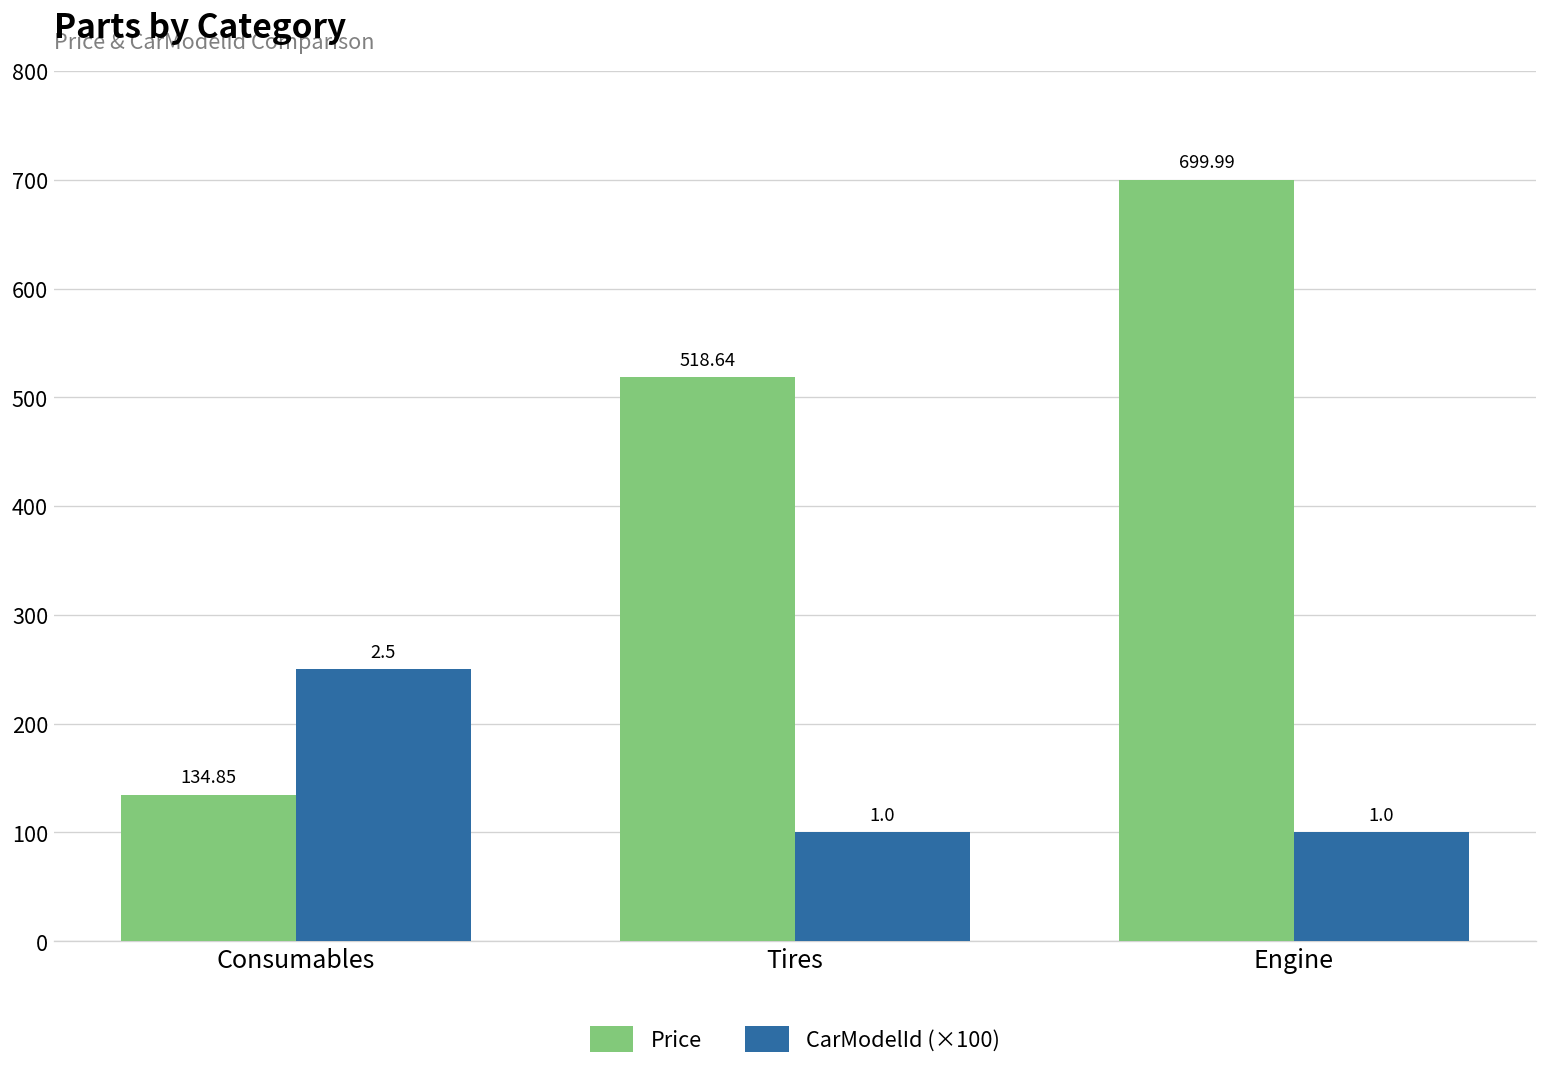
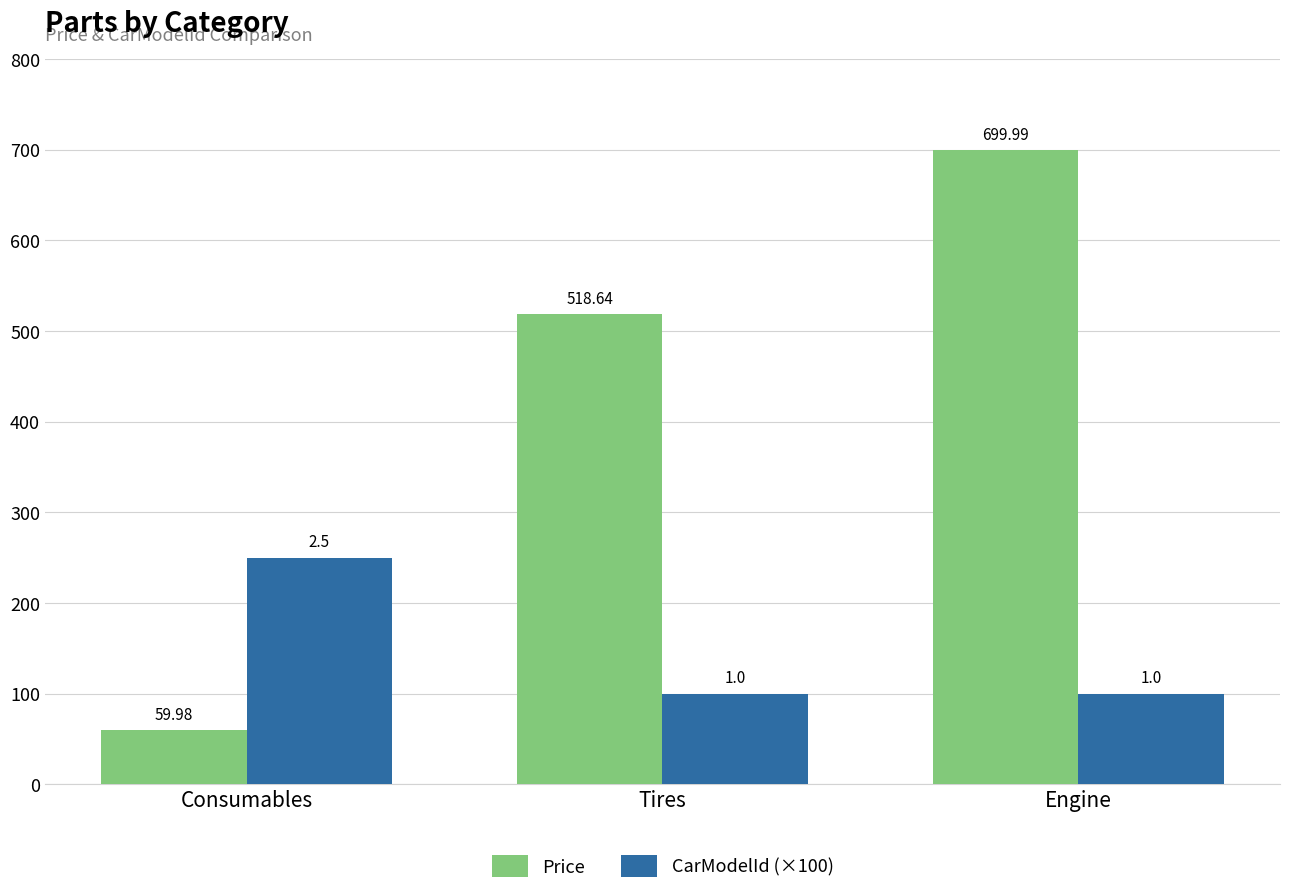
  {
    "Price": {
-     "Consumables": 134.85,
+     "Consumables": 59.98,
      "Tires": 518.64,
      "Engine": 699.99
    }
  }
